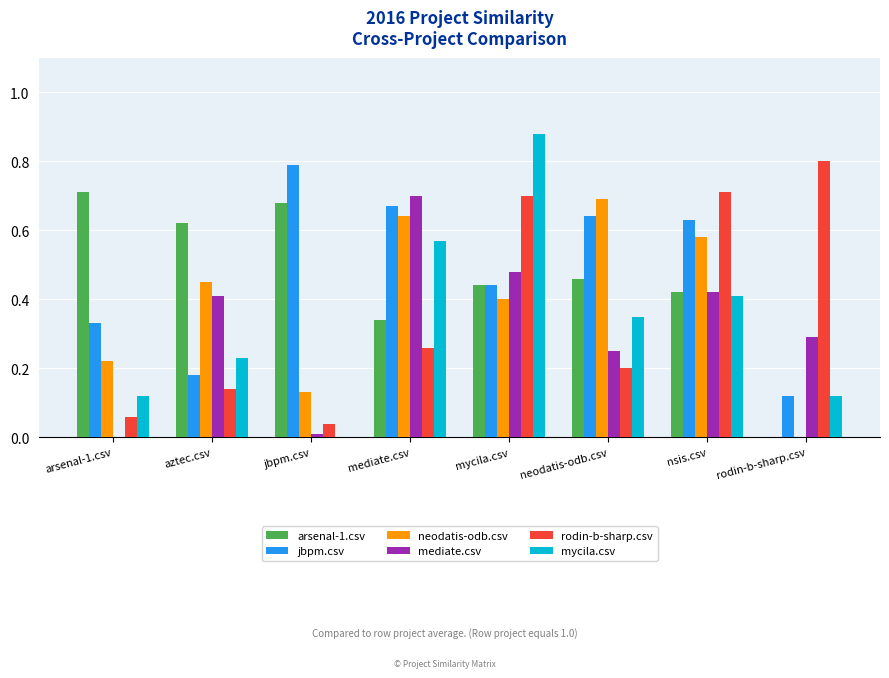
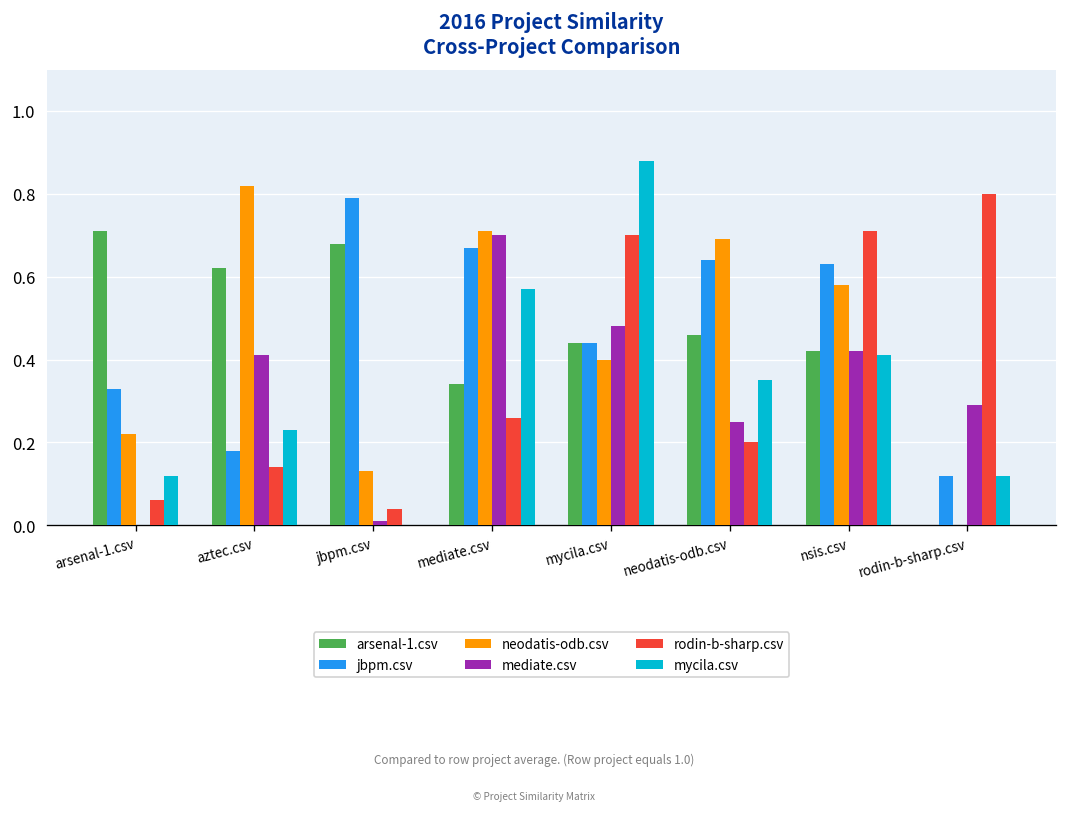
  {
    "arsenal-1.csv": {
      "arsenal-1.csv": 0.71,
      "aztec.csv": 0.62,
      "jbpm.csv": 0.68,
      "mediate.csv": 0.34,
      "mycila.csv": 0.44,
      "neodatis-odb.csv": 0.46,
      "nsis.csv": 0.42,
      "rodin-b-sharp.csv": 0.00
    },
    "neodatis-odb.csv": {
      "arsenal-1.csv": 0.22,
-     "aztec.csv": 0.45,
+     "aztec.csv": 0.82,
      "jbpm.csv": 0.13,
-     "mediate.csv": 0.64,
+     "mediate.csv": 0.71,
      "mycila.csv": 0.40,
      "neodatis-odb.csv": 0.69,
      "nsis.csv": 0.58,
      "rodin-b-sharp.csv": 0.00
    },
    "mediate.csv": {
      "arsenal-1.csv": 0.00,
      "aztec.csv": 0.41,
      "jbpm.csv": 0.01,
      "mediate.csv": 0.70,
      "mycila.csv": 0.48,
      "neodatis-odb.csv": 0.25,
      "nsis.csv": 0.42,
      "rodin-b-sharp.csv": 0.29
    },
    "rodin-b-sharp.csv": {
      "arsenal-1.csv": 0.06,
      "aztec.csv": 0.14,
      "jbpm.csv": 0.04,
      "mediate.csv": 0.26,
      "mycila.csv": 0.70,
      "neodatis-odb.csv": 0.20,
      "nsis.csv": 0.71,
      "rodin-b-sharp.csv": 0.80
    }
  }
